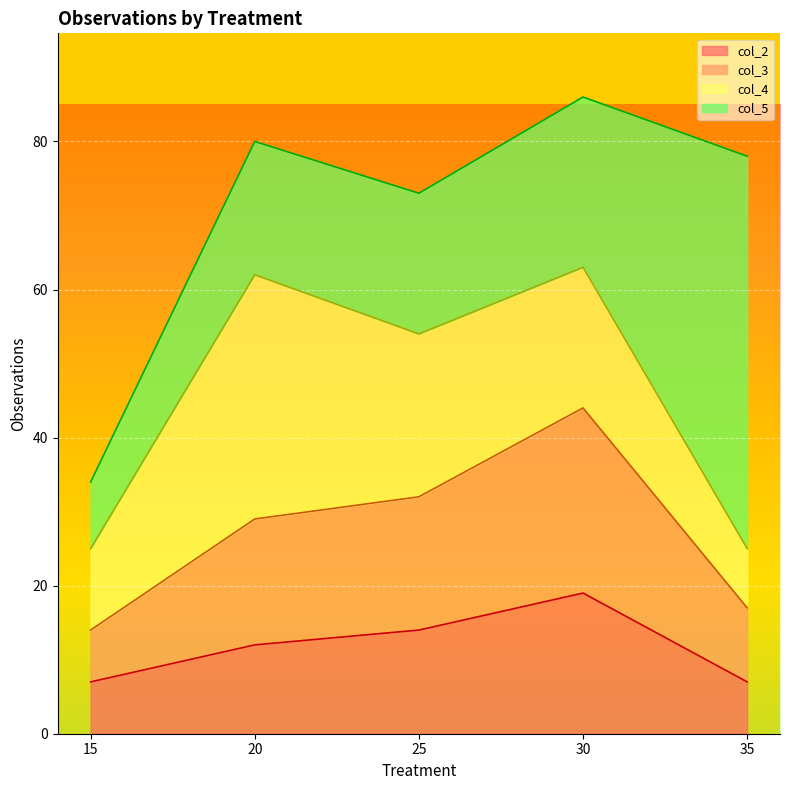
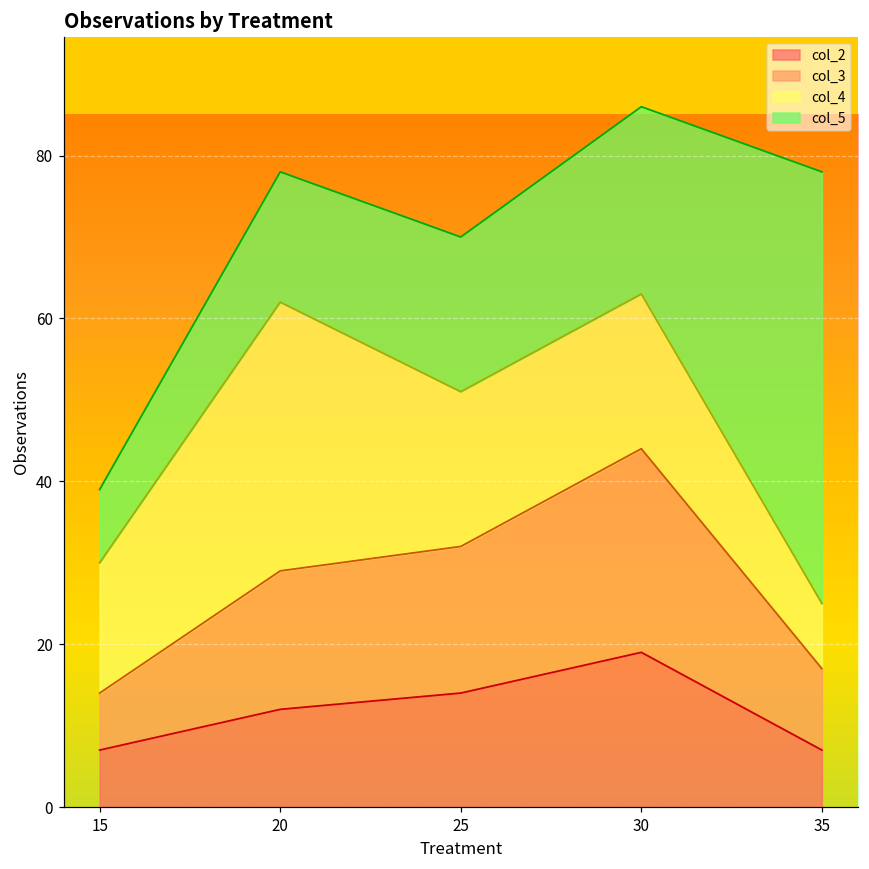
  {
    "col_4": {
-     "15": 11,
+     "15": 16,
      "20": 33,
-     "25": 22,
+     "25": 19,
      "30": 19,
      "35": 8
    },
    "col_5": {
      "15": 9,
-     "20": 18,
+     "20": 16,
      "25": 19,
      "30": 23,
      "35": 53
    }
  }
